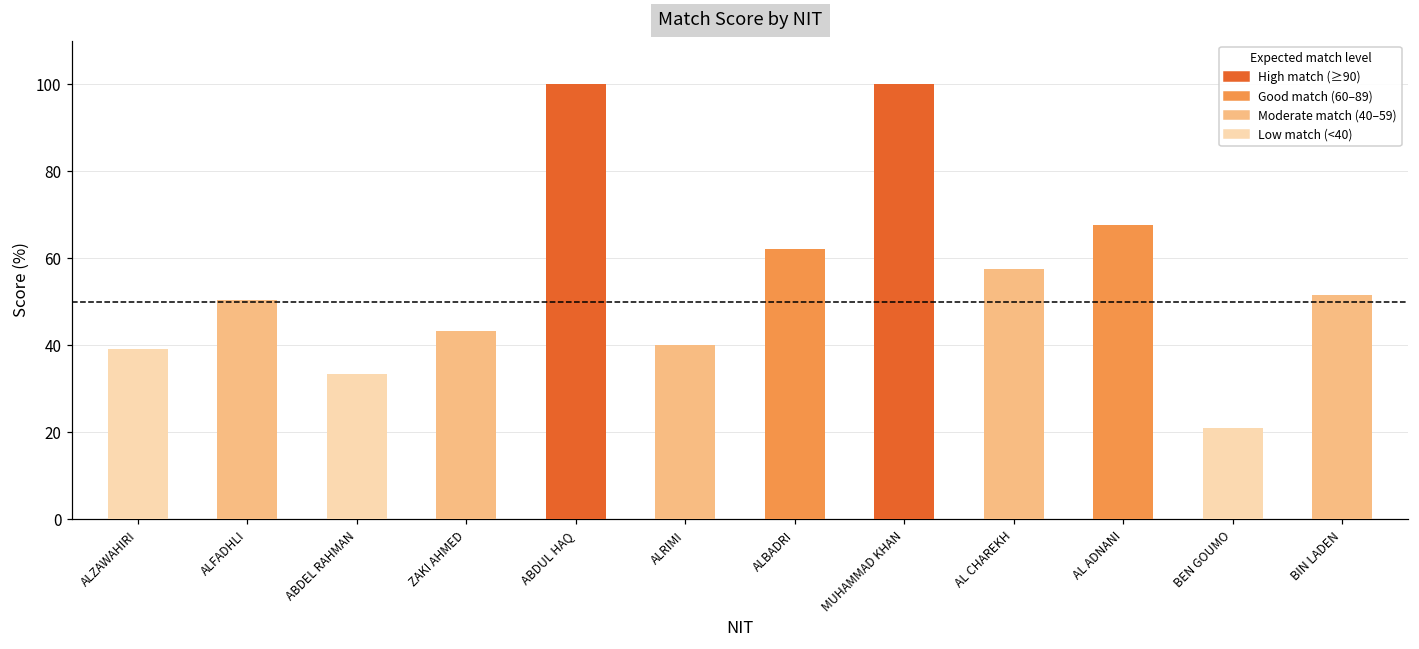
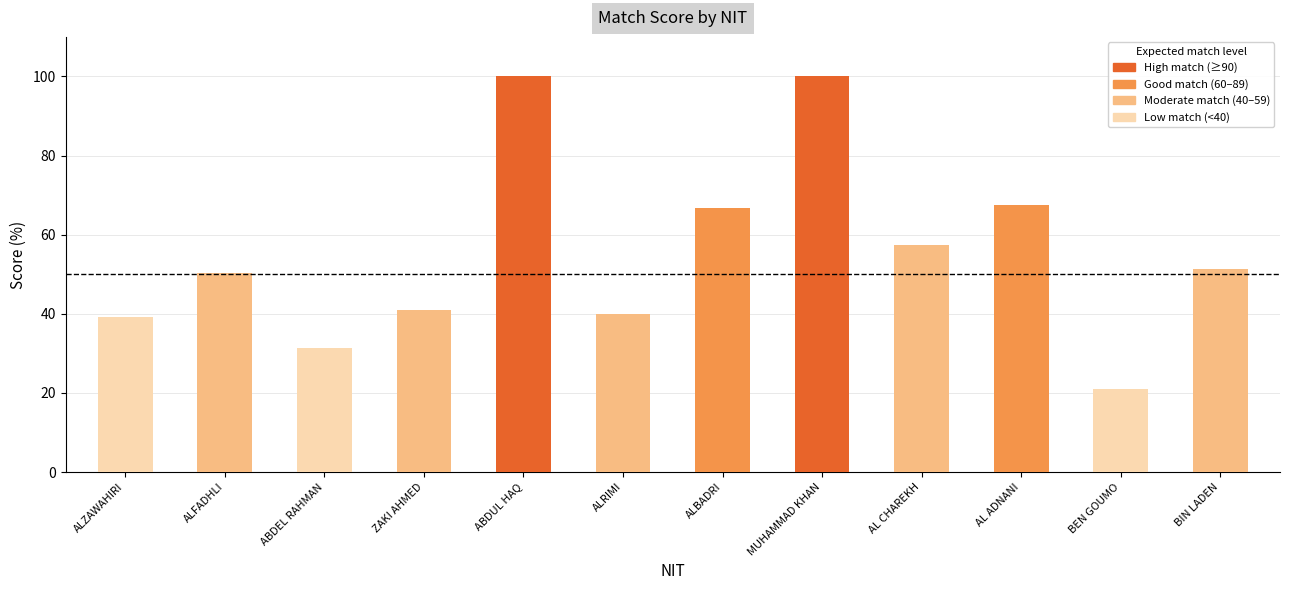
  {
    "ALZAWAHIRI": 39,
    "ALFADHLI": 50,
-   "ABDEL RAHMAN": 33,
-   "ZAKI AHMED": 43,
+   "ABDEL RAHMAN": 31,
+   "ZAKI AHMED": 41,
    "ABDUL HAQ": 100,
    "ALRIMI": 40,
-   "ALBADRI": 62,
+   "ALBADRI": 67,
    "MUHAMMAD KHAN": 100,
    "AL CHAREKH": 57,
    "AL ADNANI": 68,
    "BEN GOUMO": 21,
    "BIN LADEN": 51
  }
